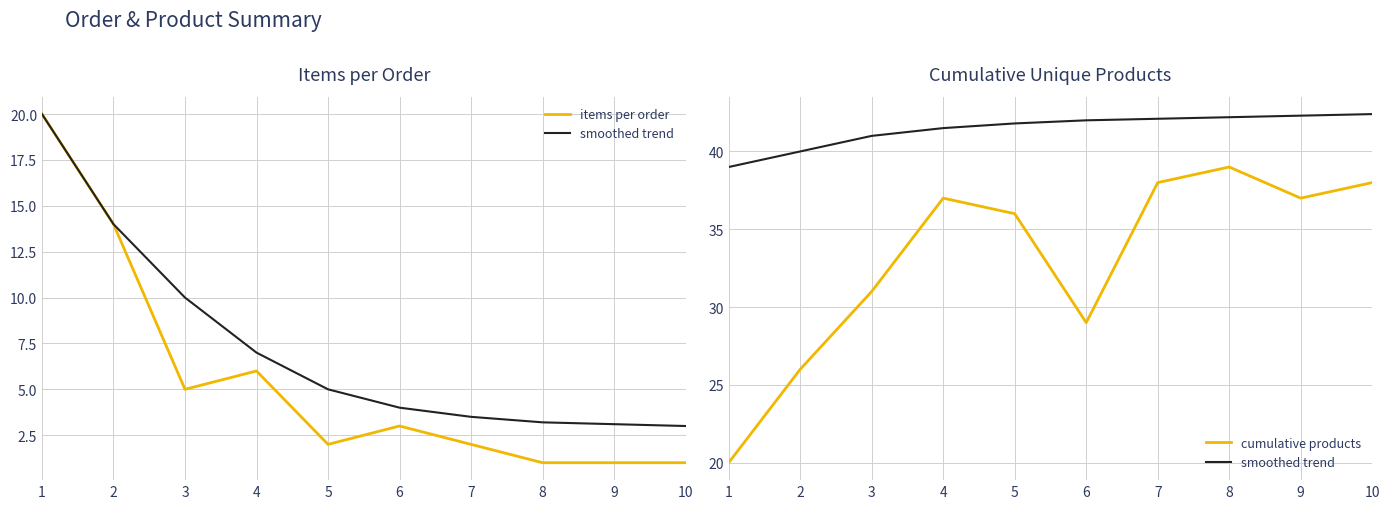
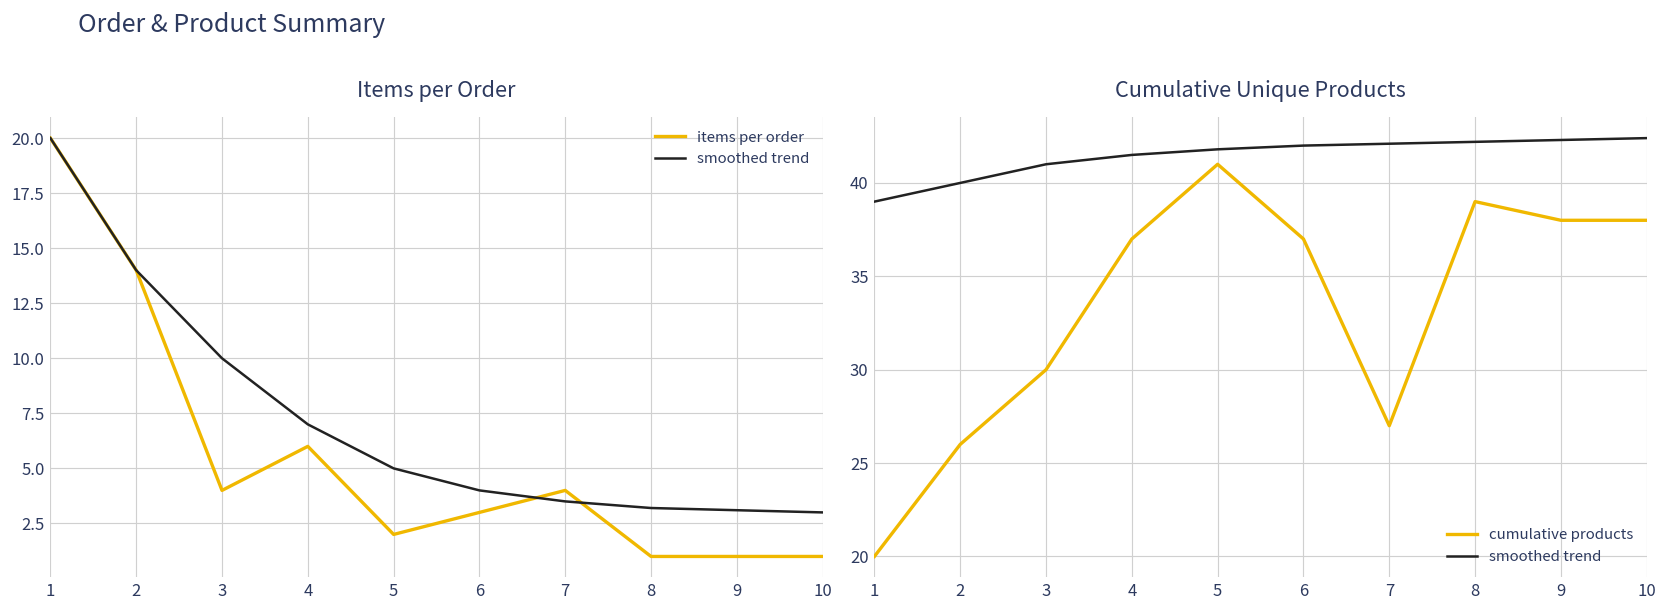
  {
    "Items per Order": {
      "items per order": {
-       "3": 5,
+       "3": 4,
        "4": 6,
        "5": 2,
        "6": 3,
-       "7": 2,
+       "7": 4,
        "8": 1,
        "9": 1,
        "10": 1
      },
      "smoothed trend": {
        "3": 10,
        "4": 7,
        "5": 5,
        "6": 4,
        "7": 3.5,
        "8": 3.2,
        "9": 3,
        "10": 3
      }
    },
    "Cumulative Unique Products": {
      "cumulative products": {
        "1": 20,
        "2": 26,
-       "3": 31,
+       "3": 30,
        "4": 37,
-       "5": 36,
-       "6": 29,
-       "7": 38,
+       "5": 41,
+       "6": 37,
+       "7": 27,
        "8": 39,
-       "9": 37,
+       "9": 38,
        "10": 38
      },
      "smoothed trend": {
        "1": 39,
        "2": 40,
        "3": 41,
        "4": 41.5,
        "5": 41.8,
        "6": 42,
        "7": 42,
        "8": 42.2,
        "9": 42.3,
        "10": 42.4
      }
    }
  }
